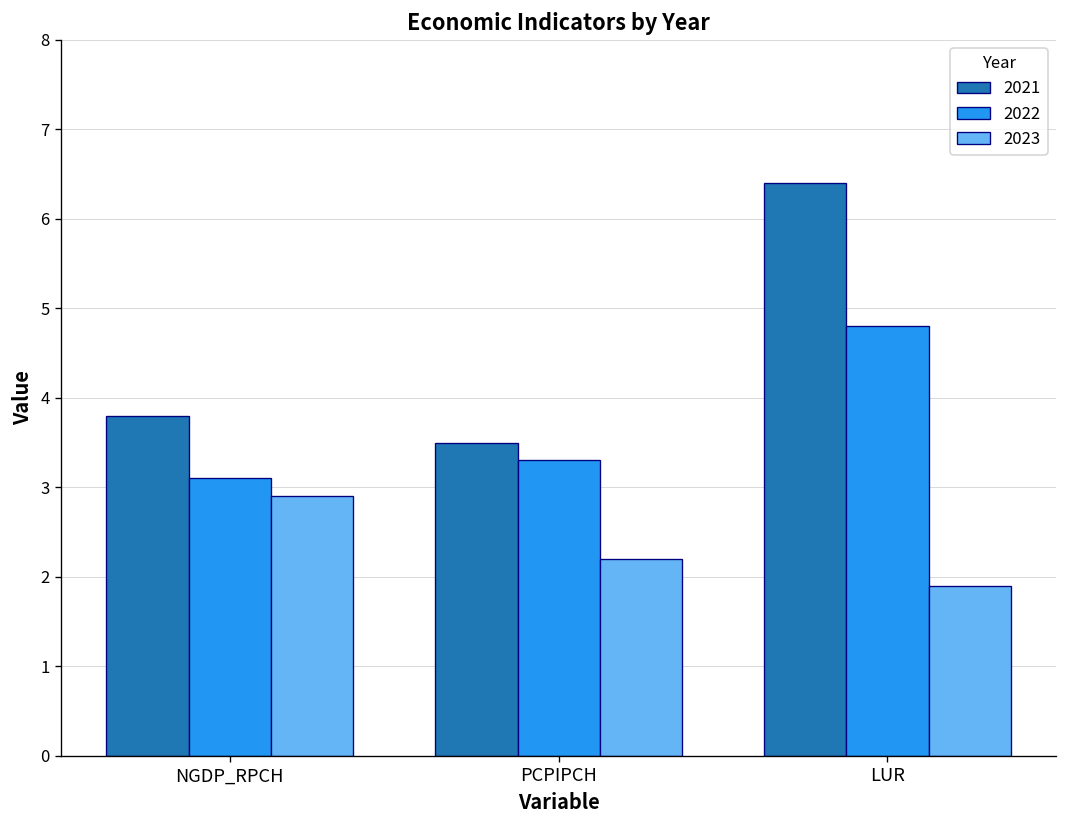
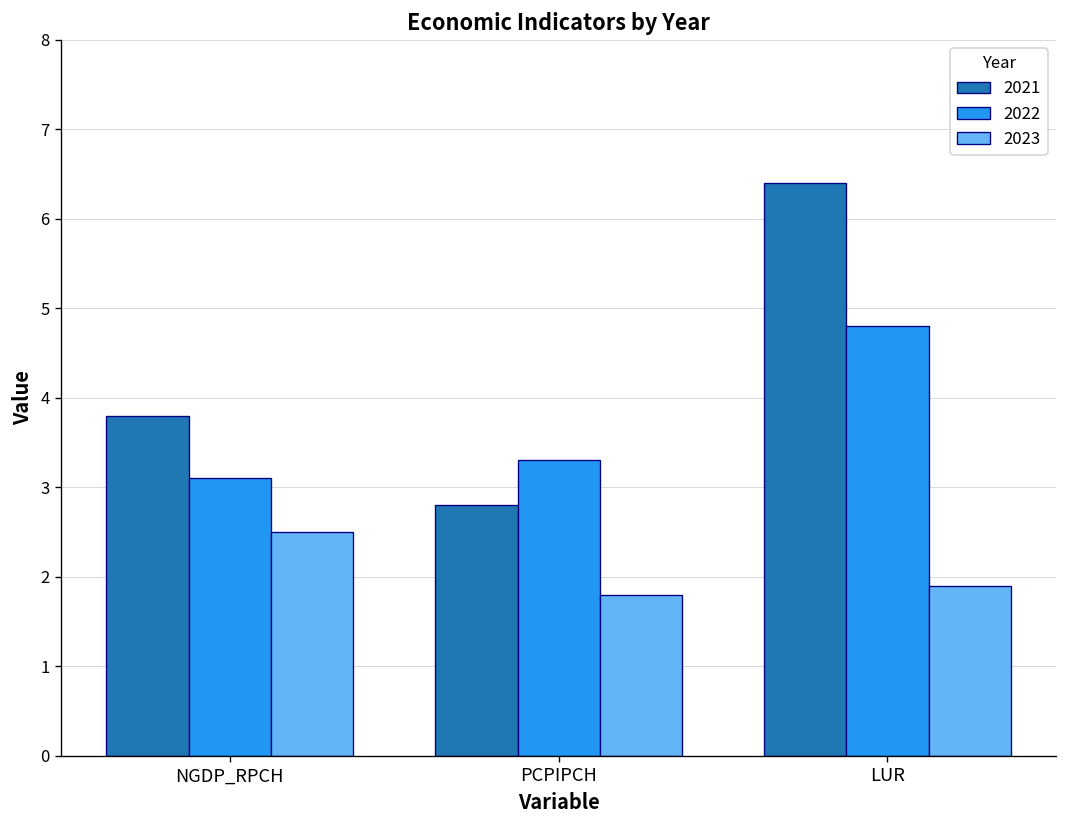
  {
    "2021": {
      "NGDP_RPCH": 3.8,
-     "PCPIPCH": 3.5,
+     "PCPIPCH": 2.8,
      "LUR": 6.4
    },
    "2022": {
      "NGDP_RPCH": 3.1,
      "PCPIPCH": 3.3,
      "LUR": 4.8
    },
    "2023": {
-     "NGDP_RPCH": 2.9,
-     "PCPIPCH": 2.2,
+     "NGDP_RPCH": 2.5,
+     "PCPIPCH": 1.8,
      "LUR": 1.9
    }
  }
